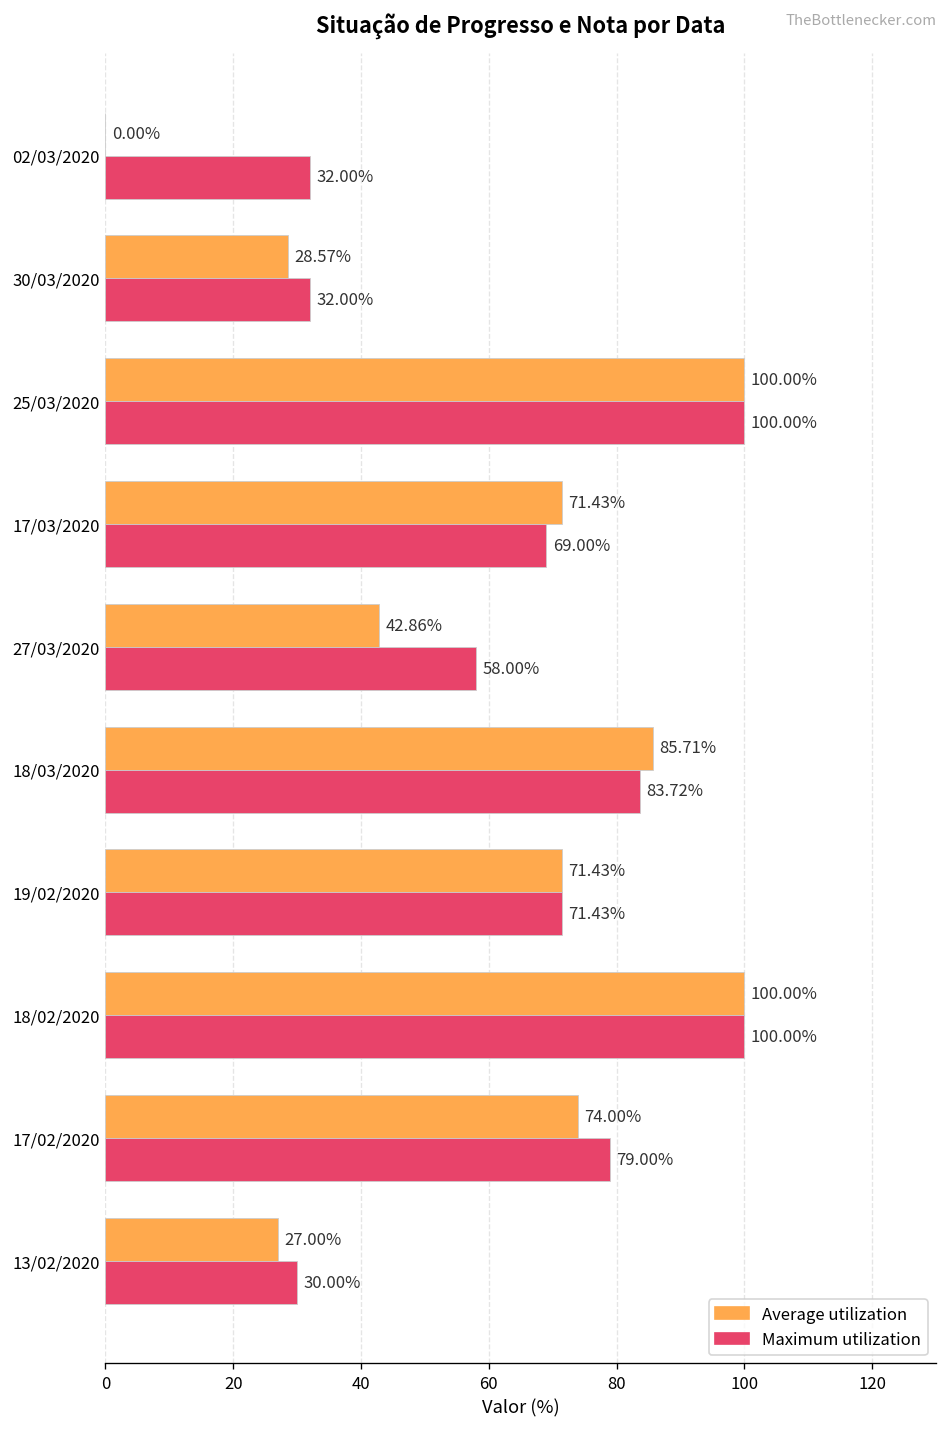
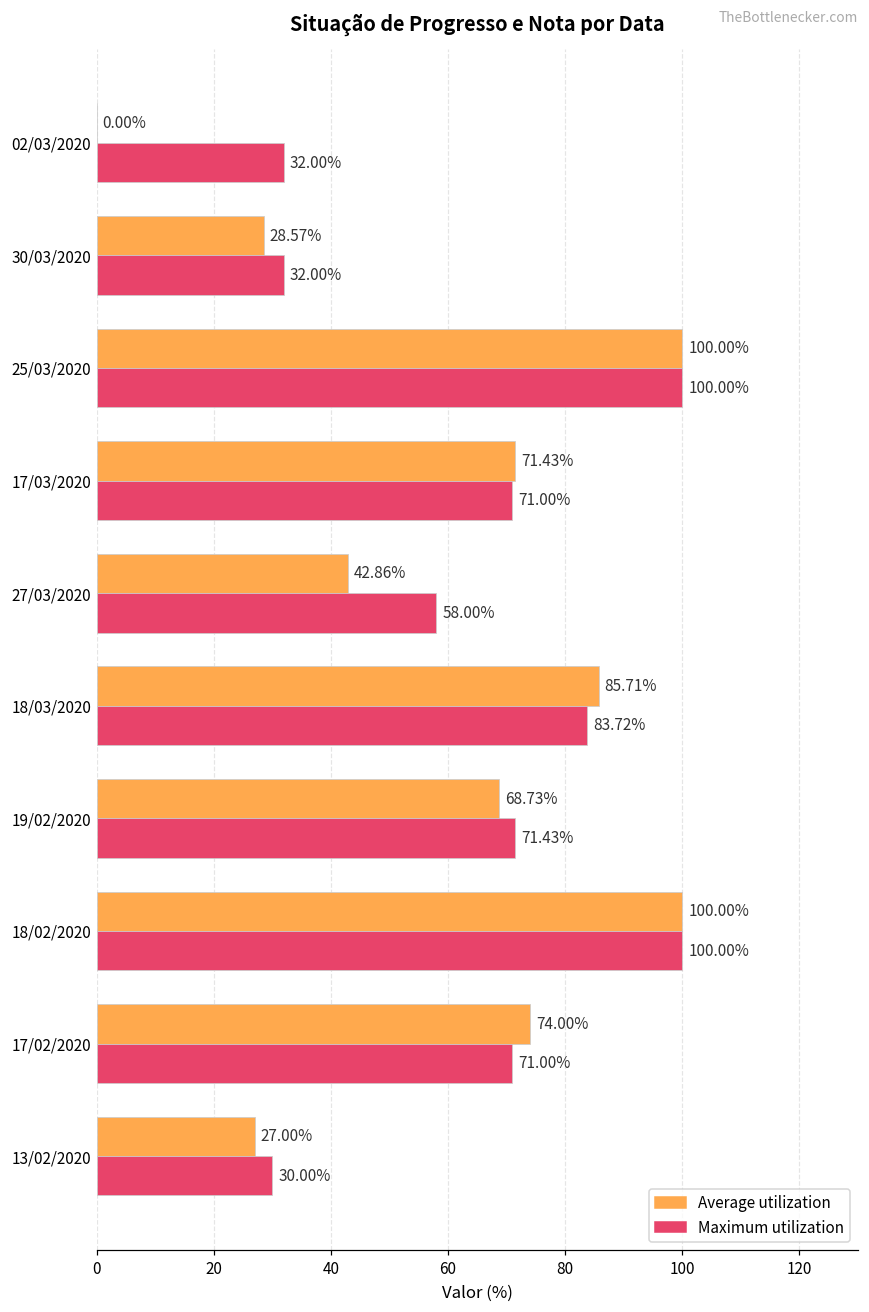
  {
    "Average utilization": {
      "02/03/2020": "0.00%",
      "30/03/2020": "28.57%",
      "25/03/2020": "100.00%",
      "17/03/2020": "71.43%",
      "27/03/2020": "42.86%",
      "18/03/2020": "85.71%",
-     "19/02/2020": "71.43%",
+     "19/02/2020": "68.73%",
      "18/02/2020": "100.00%",
      "17/02/2020": "74.00%",
      "13/02/2020": "27.00%"
    },
    "Maximum utilization": {
      "02/03/2020": "32.00%",
      "30/03/2020": "32.00%",
      "25/03/2020": "100.00%",
-     "17/03/2020": "69.00%",
+     "17/03/2020": "71.00%",
      "27/03/2020": "58.00%",
      "18/03/2020": "83.72%",
      "19/02/2020": "71.43%",
      "18/02/2020": "100.00%",
-     "17/02/2020": "79.00%",
+     "17/02/2020": "71.00%",
      "13/02/2020": "30.00%"
    }
  }
